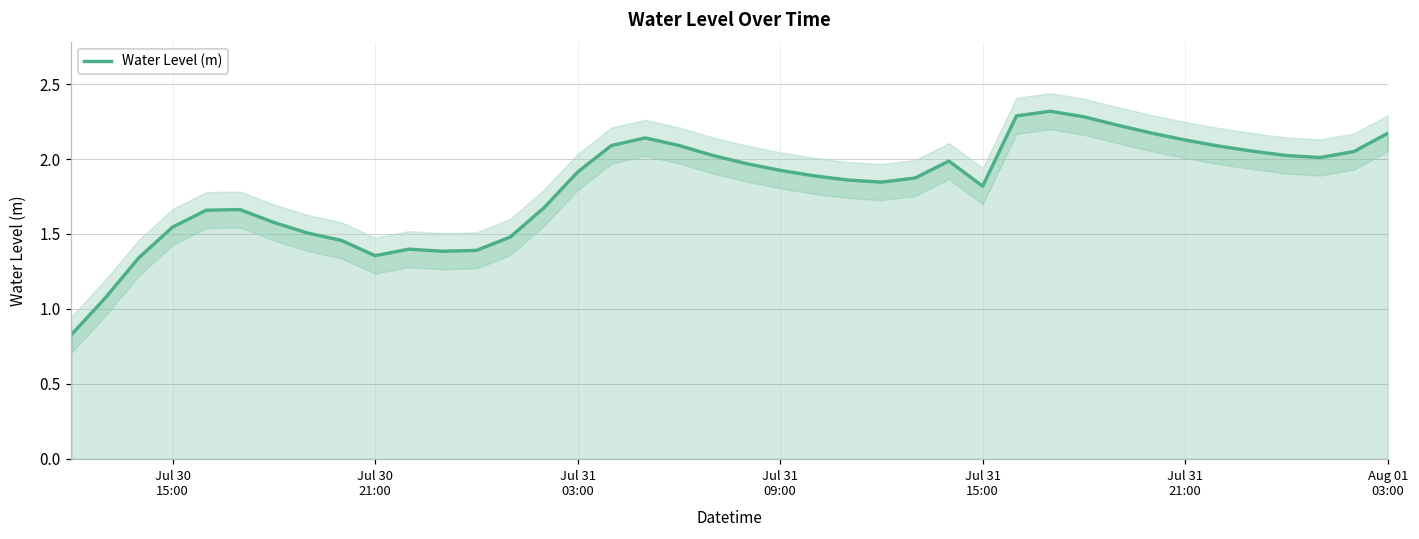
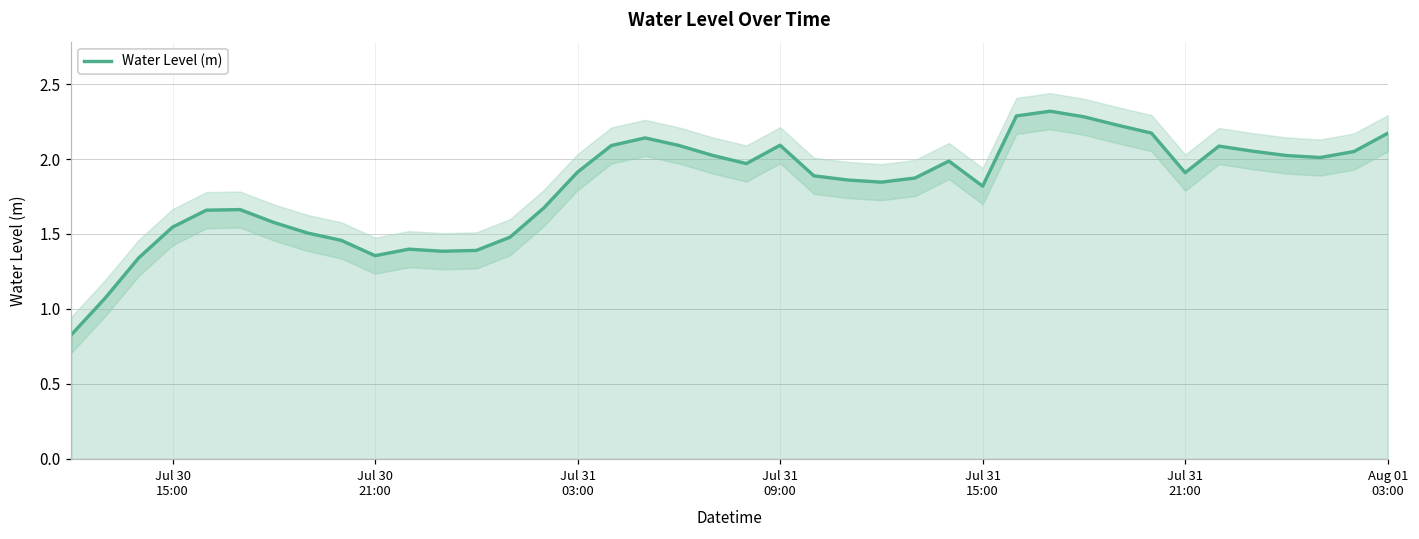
  {
    "Water Level (m)": {
      "Jul 30 15:00": 1.55,
      "Jul 30 21:00": 1.36,
      "Jul 31 03:00": 1.91,
-     "Jul 31 09:00": 1.92,
+     "Jul 31 09:00": 2.09,
      "Jul 31 15:00": 1.82,
-     "Jul 31 21:00": 2.13,
+     "Jul 31 21:00": 1.91,
      "Aug 01 03:00": 2.17
    }
  }
